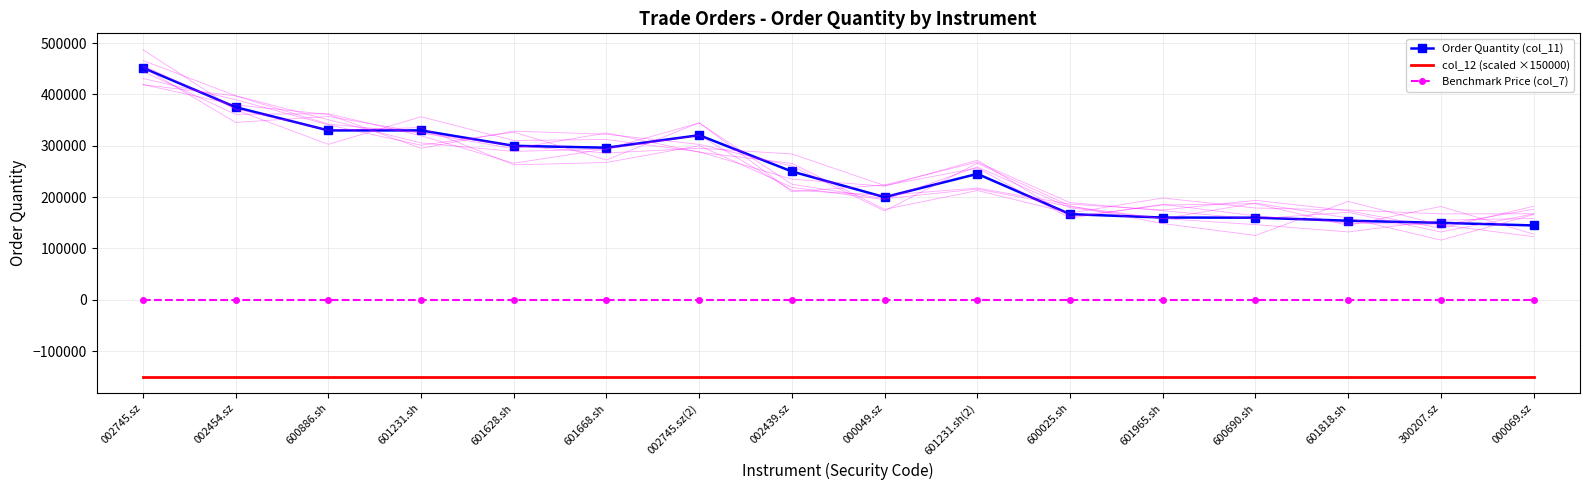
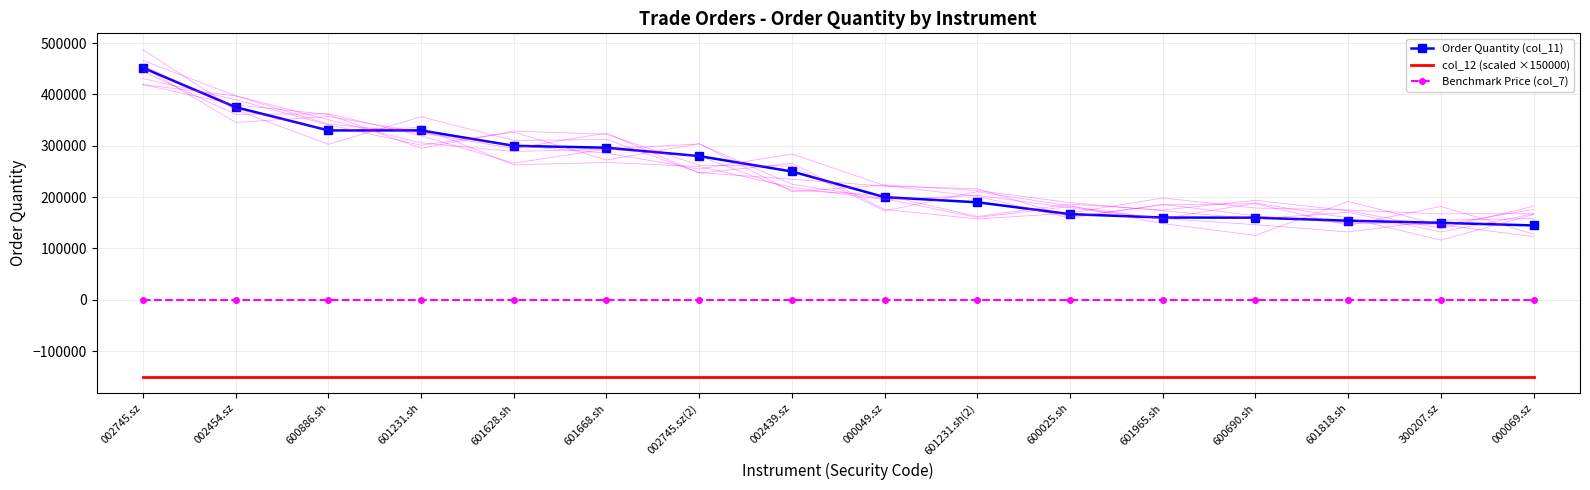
  {
    "Order Quantity (col_11)": {
-     "002745.sz(2)": 320000,
+     "002745.sz(2)": 280000,
      "002439.sz": 250000,
-     "601231.sh(2)": 250000,
+     "601231.sh(2)": 190000,
      "000069.sz": 140000
    },
    "col_12 (scaled ×150000)": {
      "002745.sz": -150000,
      "002454.sz": -150000,
      "600886.sh": -150000,
      "601231.sh": -150000,
      "601628.sh": -150000,
      "601668.sh": -150000,
      "002745.sz(2)": -150000,
      "002439.sz": -150000,
      "000049.sz": -150000,
      "601231.sh(2)": -150000,
      "600025.sh": -150000,
      "601965.sh": -150000,
      "600690.sh": -150000,
      "601818.sh": -150000,
      "300207.sz": -150000,
      "000069.sz": -150000
    }
  }
